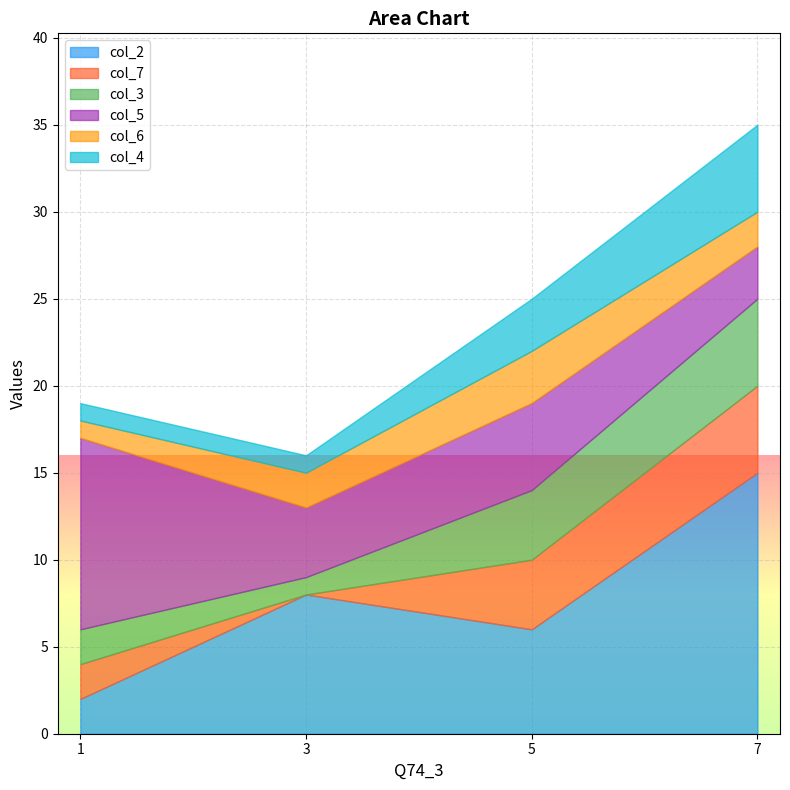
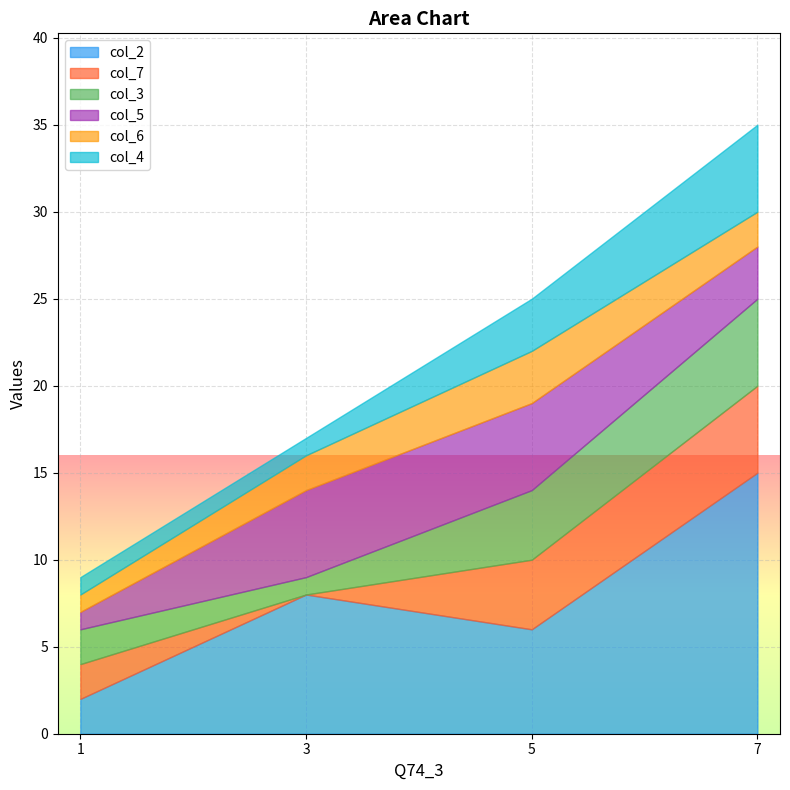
  {
    "col_7": {
      "1": 2,
      "5": 4,
      "7": 5
    },
    "col_3": {
      "1": 2,
      "3": 1,
      "5": 4,
      "7": 5
    },
    "col_5": {
-     "1": 11,
-     "3": 4,
+     "1": 1,
+     "3": 5,
      "5": 5,
      "7": 3
    },
    "col_6": {
      "1": 1,
      "3": 2,
      "5": 3,
      "7": 2
    }
  }
